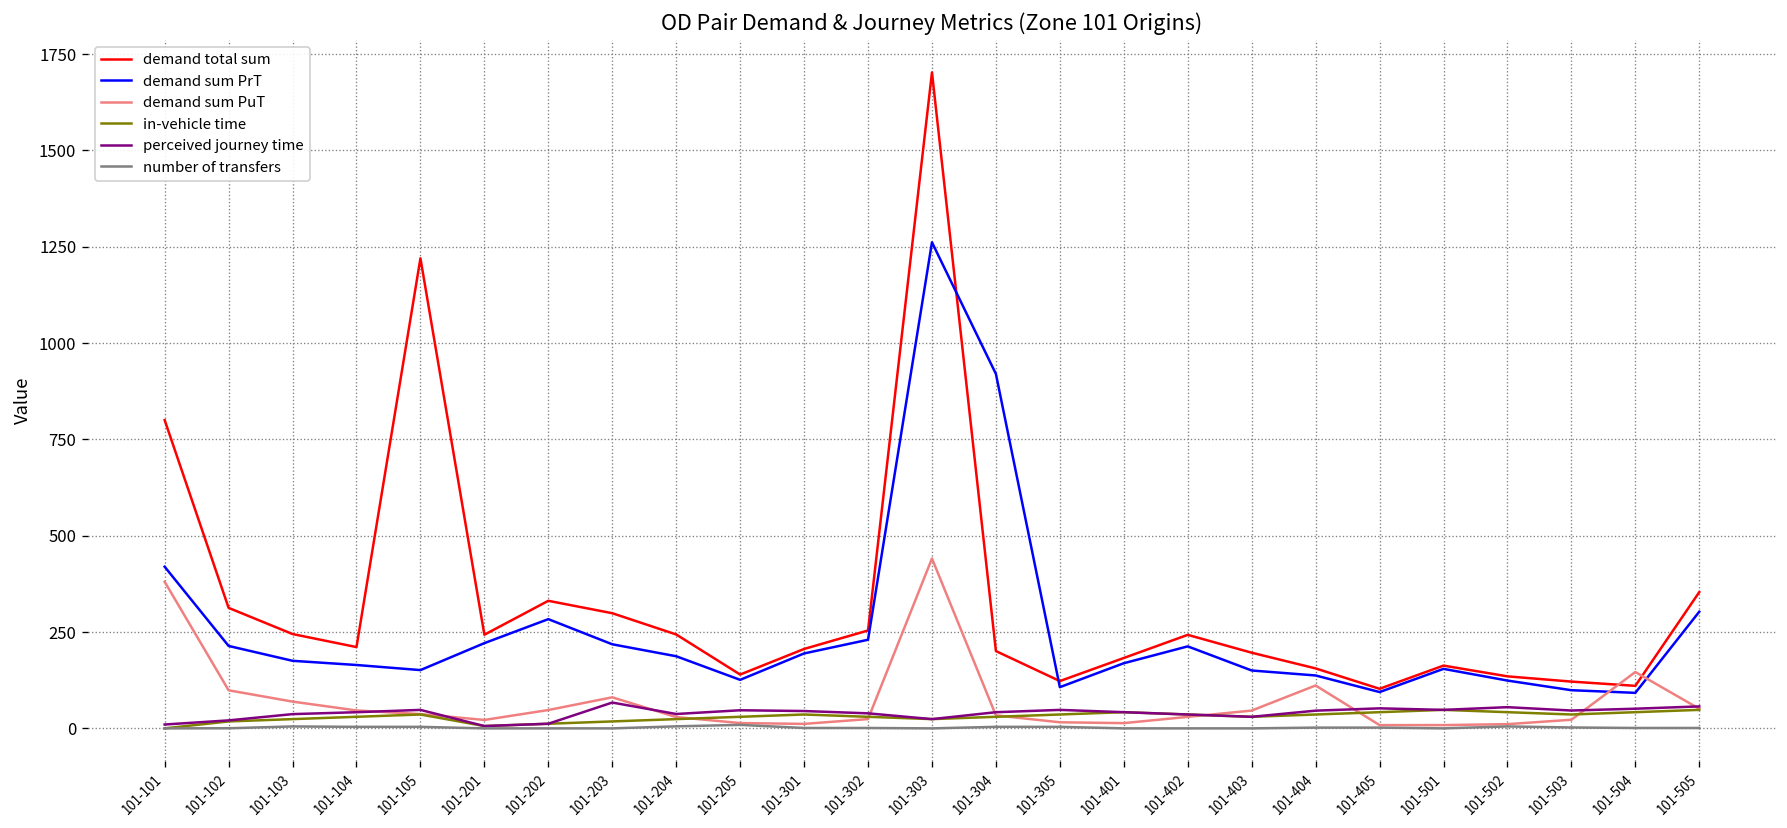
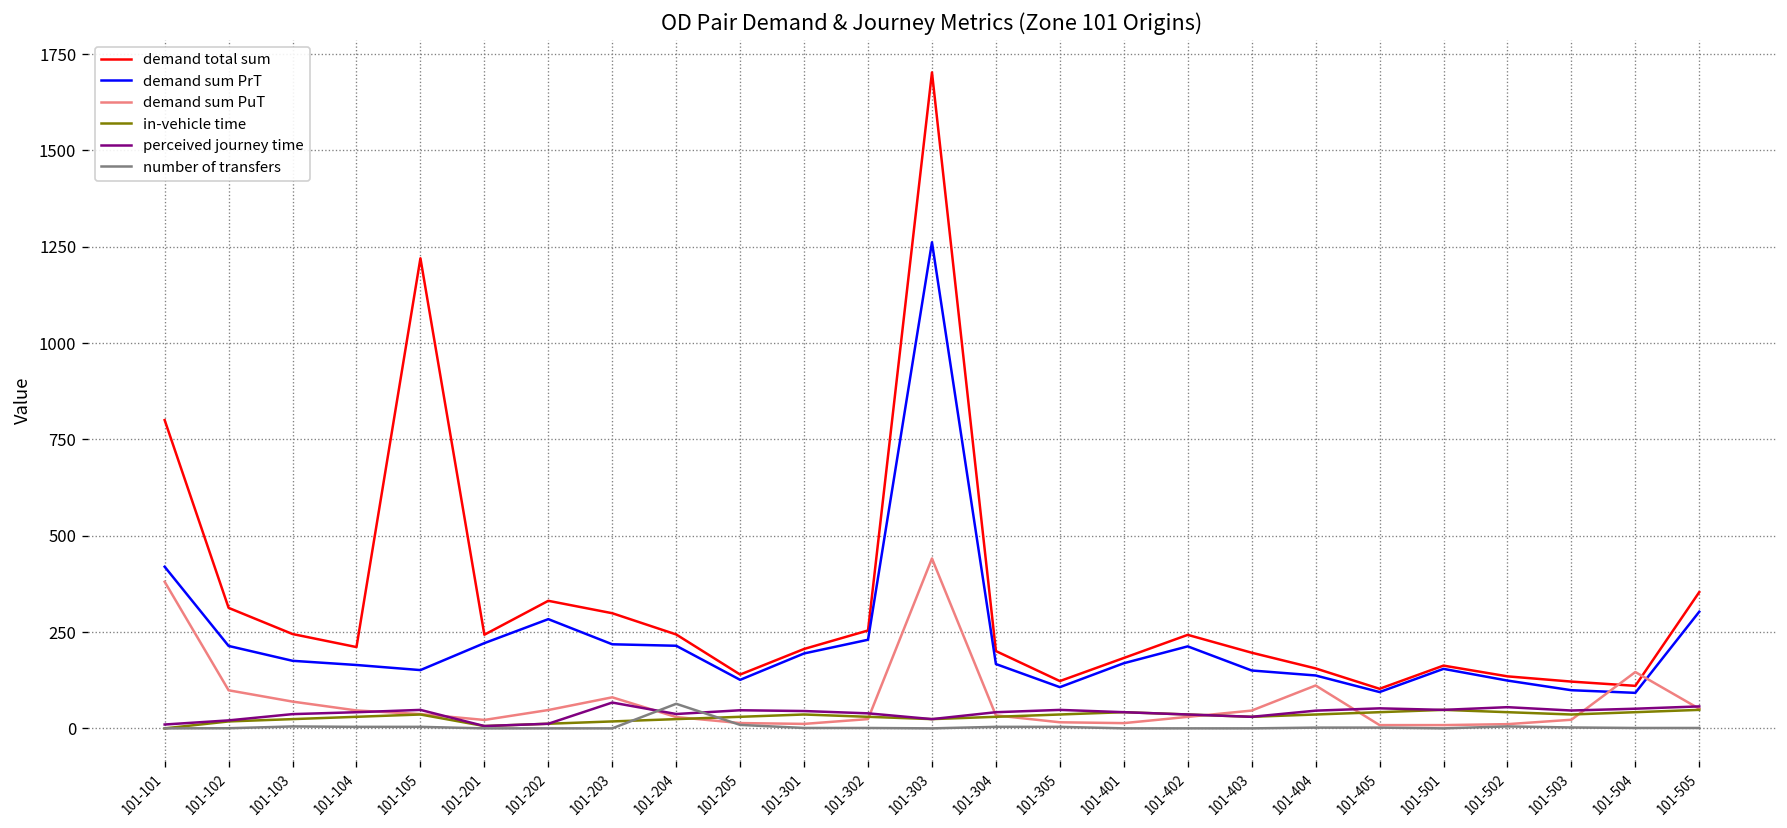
  {
    "demand total sum": {
      "101-101": 800,
      "101-102": 310,
      "101-103": 240,
      "101-104": 210,
      "101-105": 1220,
      "101-201": 240,
      "101-202": 330,
      "101-203": 300,
      "101-204": 240,
      "101-205": 140,
      "101-301": 210,
      "101-302": 250,
      "101-303": 1700,
      "101-304": 200,
      "101-305": 120,
      "101-401": 180,
      "101-402": 240,
      "101-403": 200,
      "101-404": 160,
      "101-405": 100,
      "101-501": 160,
      "101-502": 130,
      "101-503": 120,
      "101-504": 110,
      "101-505": 350
    },
    "demand sum PrT": {
      "101-101": 420,
      "101-102": 210,
      "101-103": 180,
      "101-104": 160,
      "101-105": 150,
      "101-201": 220,
      "101-202": 280,
      "101-203": 220,
-     "101-204": 190,
+     "101-204": 210,
      "101-205": 130,
      "101-301": 190,
      "101-302": 230,
      "101-303": 1260,
-     "101-304": 920,
+     "101-304": 170,
      "101-305": 110,
      "101-401": 170,
      "101-402": 210,
      "101-403": 150,
      "101-404": 140,
      "101-405": 90,
      "101-501": 150,
      "101-502": 120,
      "101-503": 100,
      "101-504": 90,
      "101-505": 300
    },
    "demand sum PuT": {
      "101-101": 380,
      "101-102": 100,
      "101-103": 70,
      "101-201": 20,
      "101-202": 50,
      "101-203": 80,
      "101-301": 10,
      "101-303": 440,
      "101-305": 20,
      "101-401": 10,
      "101-403": 50,
      "101-404": 110,
      "101-501": 10,
      "101-503": 20,
      "101-504": 150
    },
    "in-vehicle time": {
      "101-103": 20,
      "101-104": 30,
      "101-203": 20,
      "101-205": 30,
      "101-301": 40,
      "101-305": 40,
      "101-404": 40,
      "101-405": 40,
      "101-502": 40,
      "101-503": 40,
      "101-504": 40
    },
    "perceived journey time": {
      "101-101": 10,
      "101-103": 40,
      "101-105": 50,
      "101-203": 70,
      "101-204": 40,
      "101-205": 50,
      "101-301": 50,
      "101-302": 40,
      "101-304": 40,
      "101-305": 50,
      "101-404": 50,
      "101-405": 50,
      "101-502": 60,
      "101-503": 50,
      "101-504": 50
    },
    "number of transfers": {
      "101-102": 0,
      "101-103": 0,
      "101-104": 0,
      "101-105": 0,
      "101-202": 0,
      "101-203": 0,
-     "101-204": 10,
+     "101-204": 60,
      "101-301": 0,
      "101-302": 0,
      "101-303": 0,
      "101-304": 0,
      "101-305": 0,
      "101-401": 0,
      "101-402": 0,
      "101-403": 0,
      "101-404": 0,
      "101-501": 0,
      "101-503": 0,
      "101-504": 0,
      "101-505": 0
    }
  }
